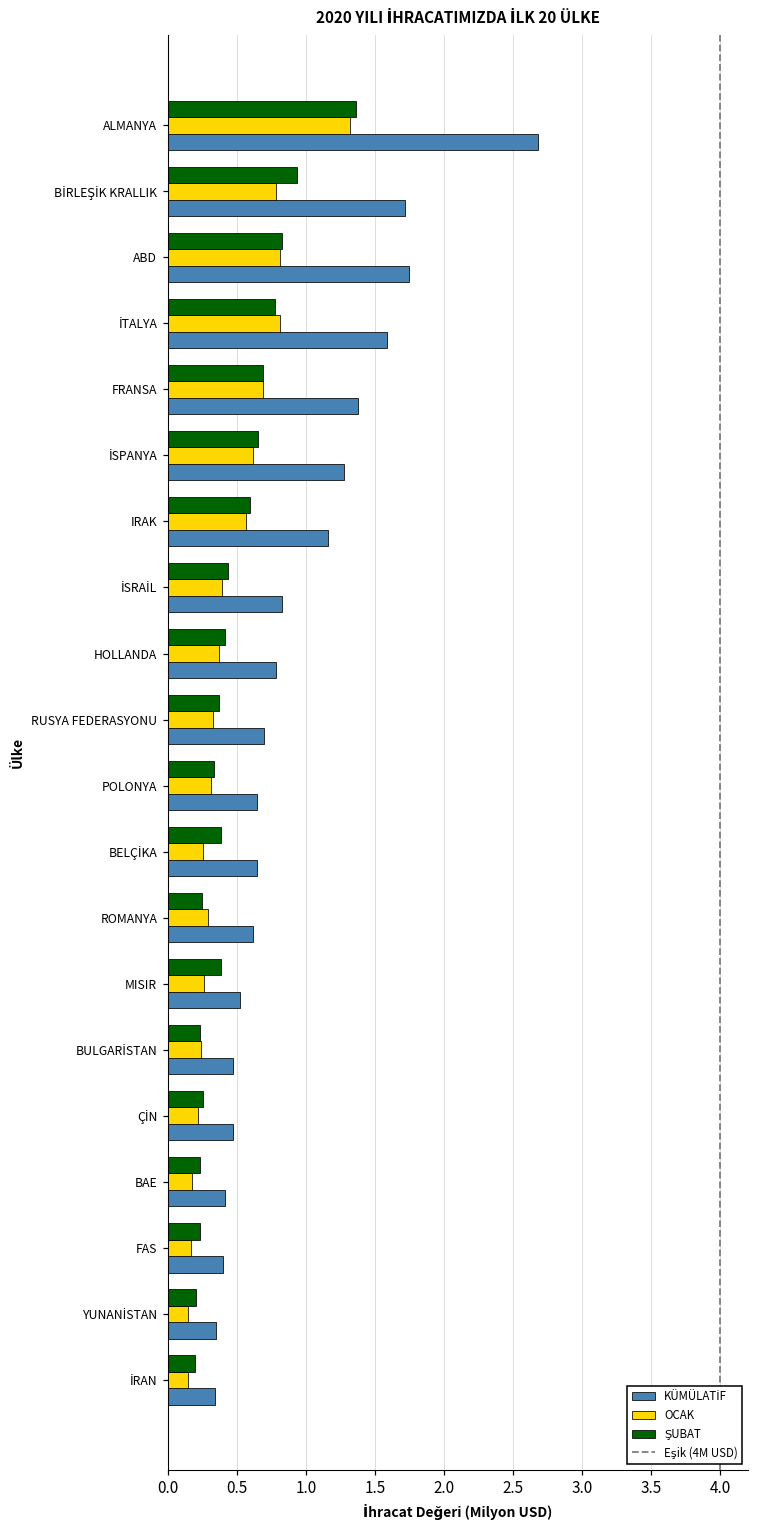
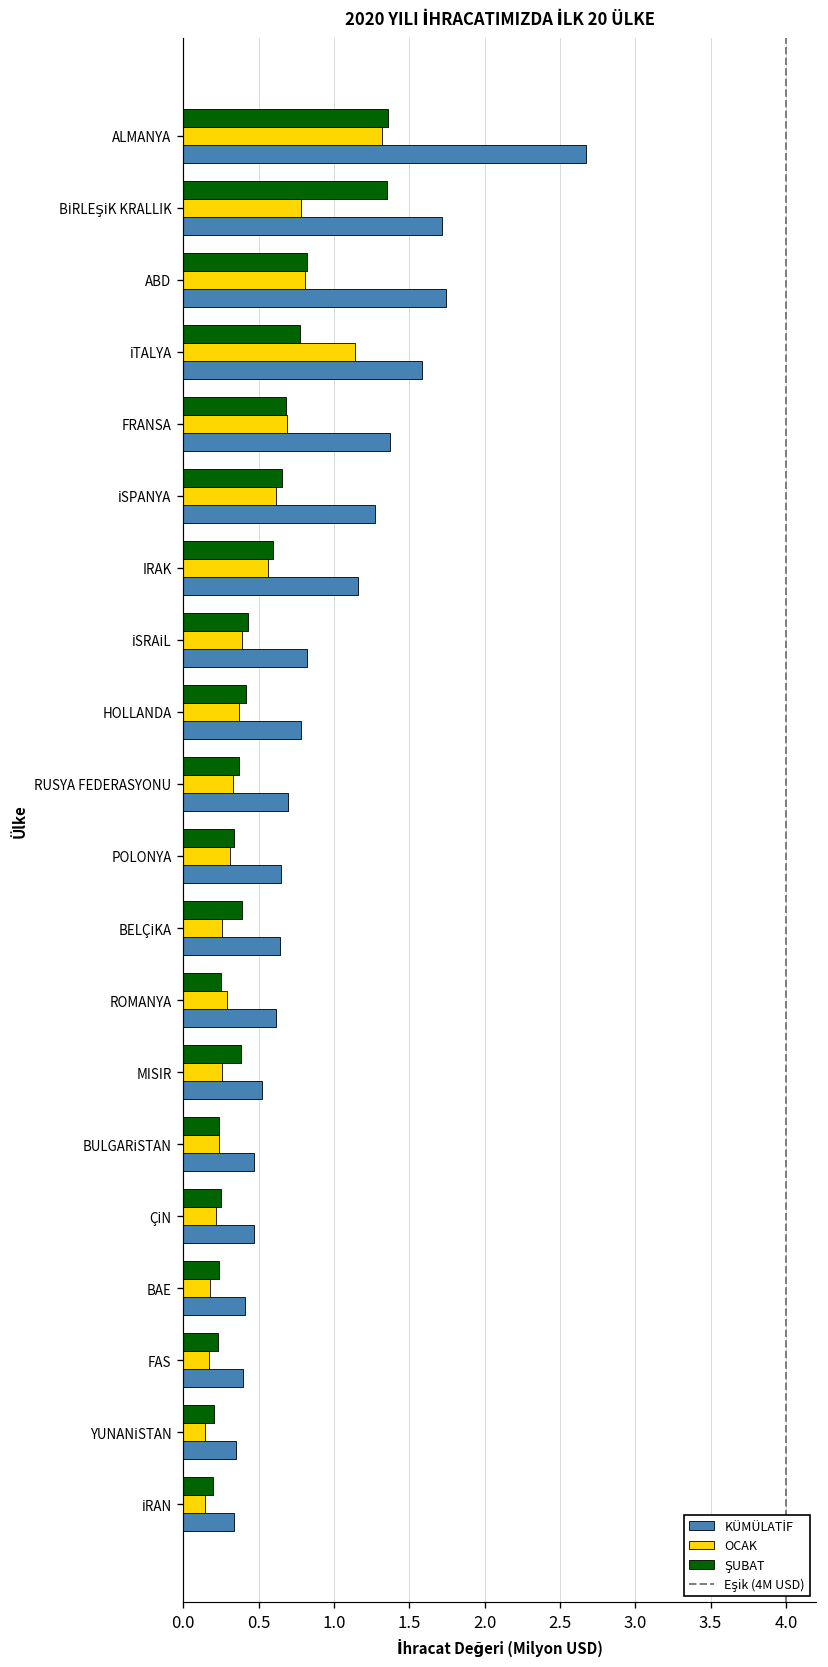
  {
    "KÜMÜLATİF": {
      "ALMANYA": 2.68,
      "BİRLEŞİK KRALLIK": 1.71,
      "ABD": 1.74,
      "İTALYA": 1.59,
      "FRANSA": 1.37,
      "İSPANYA": 1.27,
      "IRAK": 1.16,
      "İSRAİL": 0.83,
      "HOLLANDA": 0.78,
      "RUSYA FEDERASYONU": 0.70,
      "POLONYA": 0.65,
      "BELÇİKA": 0.65,
      "ROMANYA": 0.62,
      "MISIR": 0.52,
      "BULGARİSTAN": 0.47,
      "ÇİN": 0.47,
      "BAE": 0.41,
      "FAS": 0.40,
      "YUNANİSTAN": 0.35,
      "İRAN": 0.34
    },
    "OCAK": {
      "ALMANYA": 1.32,
      "BİRLEŞİK KRALLIK": 0.78,
      "ABD": 0.81,
-     "İTALYA": 0.81,
+     "İTALYA": 1.14,
      "FRANSA": 0.69,
      "İSPANYA": 0.62,
      "IRAK": 0.56,
      "İSRAİL": 0.39,
      "HOLLANDA": 0.37,
      "RUSYA FEDERASYONU": 0.33,
      "POLONYA": 0.31,
      "BELÇİKA": 0.26,
      "ROMANYA": 0.29,
      "MISIR": 0.26,
      "BULGARİSTAN": 0.24,
      "ÇİN": 0.22,
      "BAE": 0.18,
      "FAS": 0.17,
      "YUNANİSTAN": 0.15,
      "İRAN": 0.14
    },
    "ŞUBAT": {
      "ALMANYA": 1.36,
-     "BİRLEŞİK KRALLIK": 0.93,
+     "BİRLEŞİK KRALLIK": 1.35,
      "ABD": 0.82,
      "İTALYA": 0.78,
      "FRANSA": 0.69,
      "İSPANYA": 0.65,
      "IRAK": 0.59,
      "İSRAİL": 0.43,
      "HOLLANDA": 0.41,
      "RUSYA FEDERASYONU": 0.37,
      "POLONYA": 0.33,
      "BELÇİKA": 0.39,
      "ROMANYA": 0.25,
      "MISIR": 0.38,
      "BULGARİSTAN": 0.24,
      "ÇİN": 0.25,
      "BAE": 0.24,
      "FAS": 0.23,
      "YUNANİSTAN": 0.20,
      "İRAN": 0.19
    }
  }
